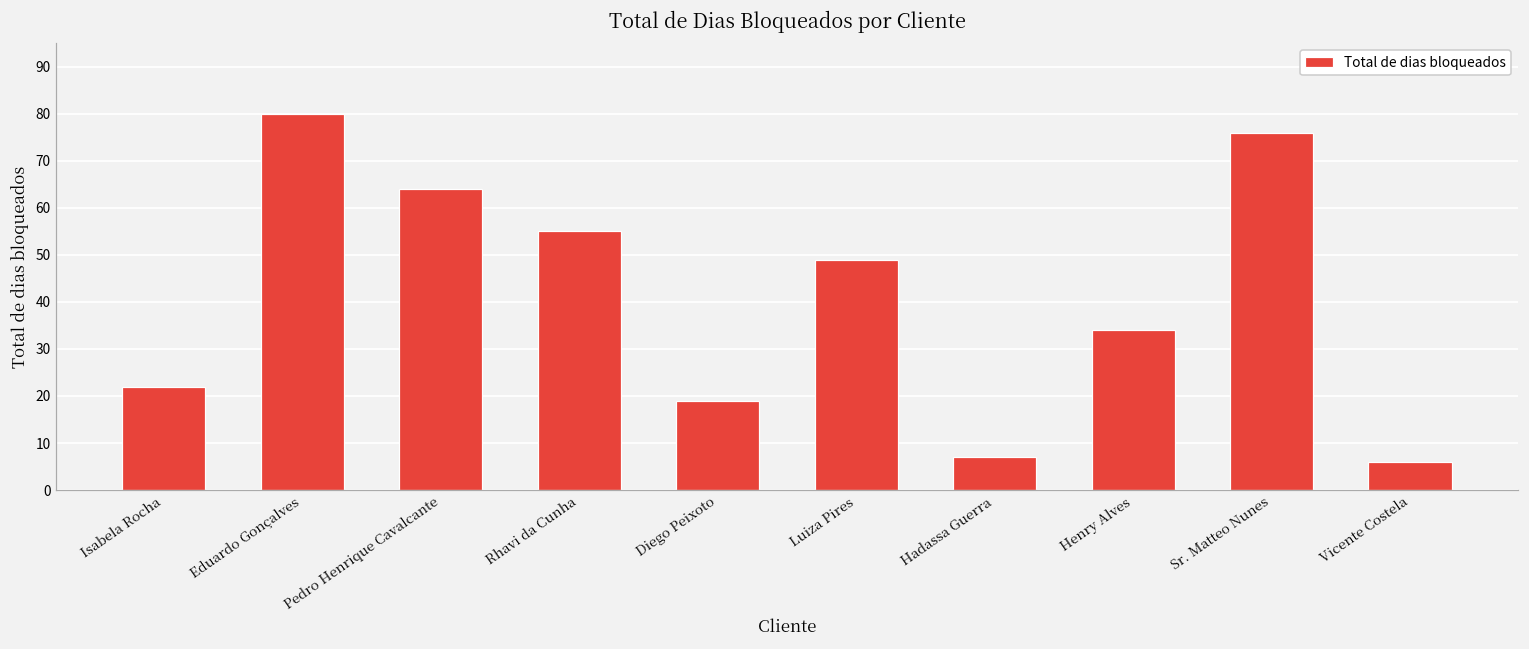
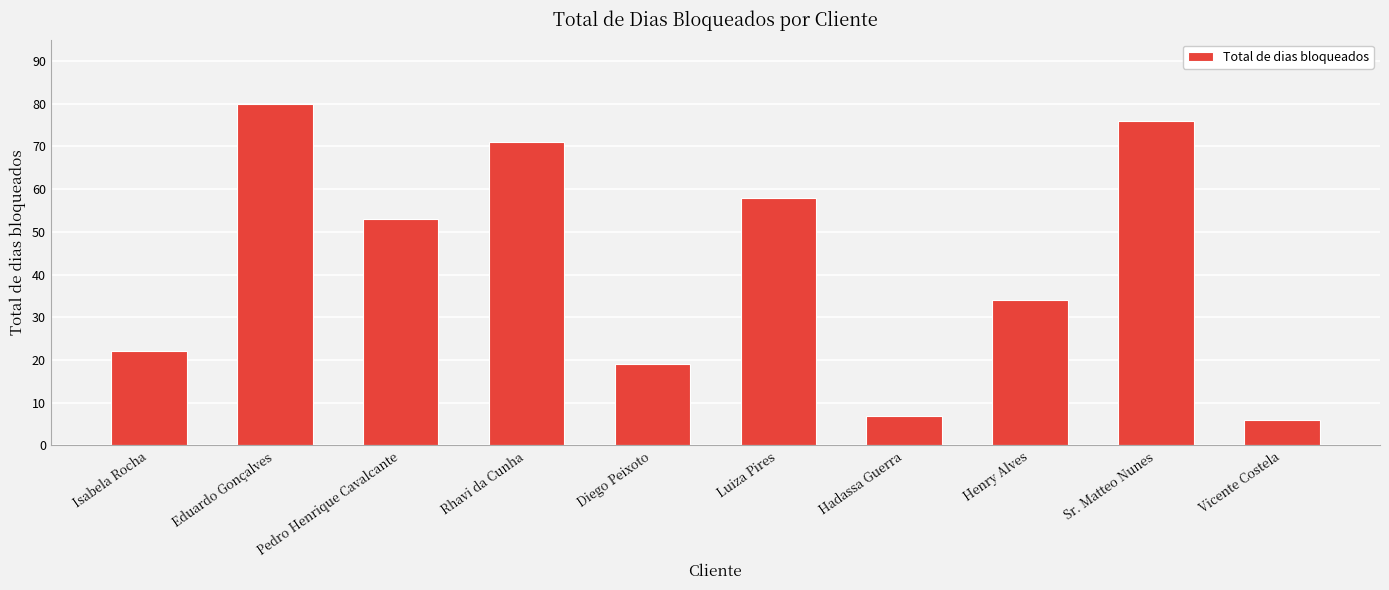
  {
    "Isabela Rocha": 22,
    "Eduardo Gonçalves": 80,
-   "Pedro Henrique Cavalcante": 64,
-   "Rhavi da Cunha": 55,
+   "Pedro Henrique Cavalcante": 53,
+   "Rhavi da Cunha": 71,
    "Diego Peixoto": 19,
-   "Luiza Pires": 49,
+   "Luiza Pires": 58,
    "Hadassa Guerra": 7,
    "Henry Alves": 34,
    "Sr. Matteo Nunes": 76,
    "Vicente Costela": 6
  }
